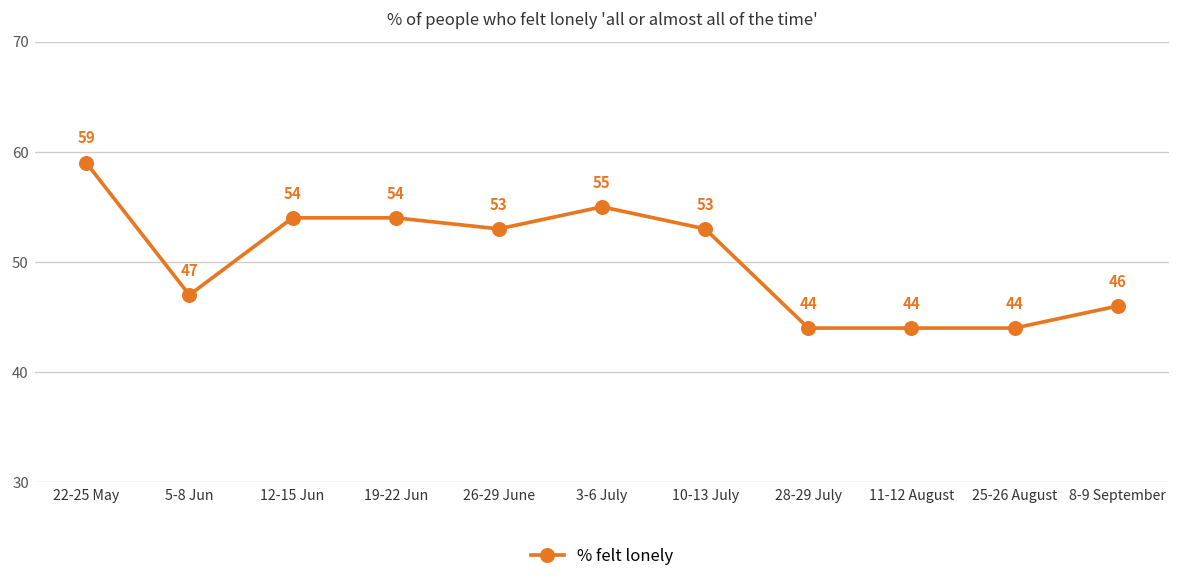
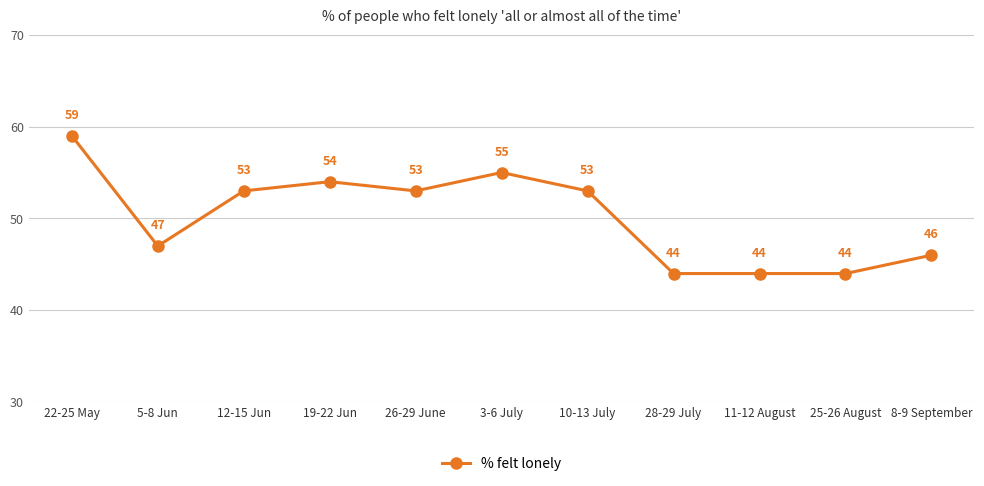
  {
    "22-25 May": 59,
    "5-8 Jun": 47,
-   "12-15 Jun": 54,
+   "12-15 Jun": 53,
    "19-22 Jun": 54,
    "26-29 June": 53,
    "3-6 July": 55,
    "10-13 July": 53,
    "28-29 July": 44,
    "11-12 August": 44,
    "25-26 August": 44,
    "8-9 September": 46
  }
